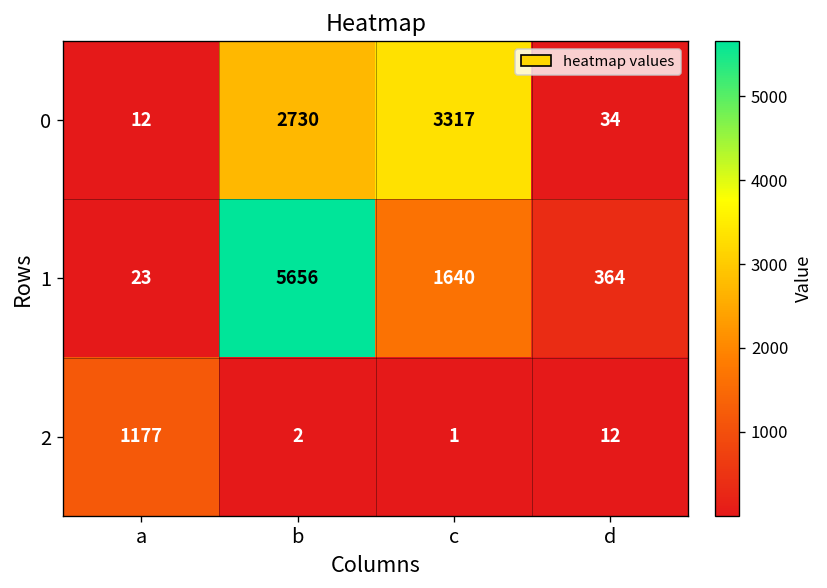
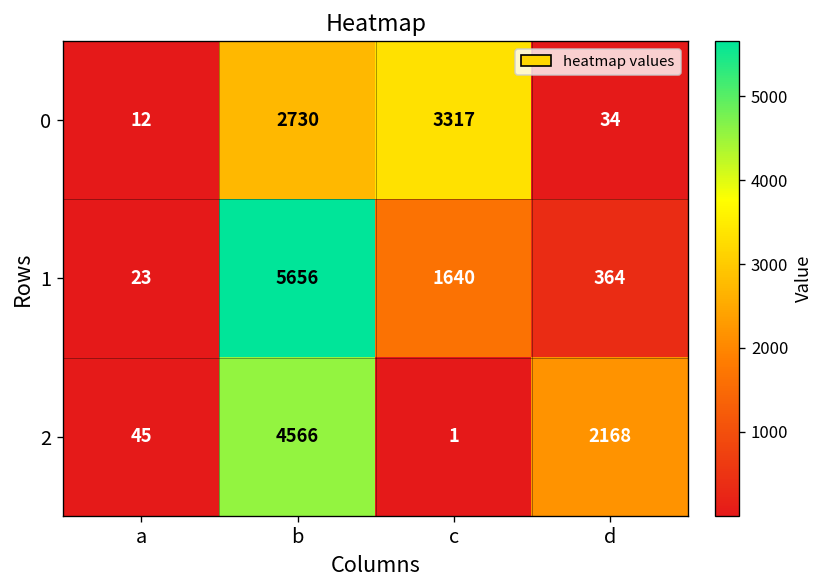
  {
    "0": {
      "a": 12,
      "b": 2730,
      "c": 3317,
      "d": 34
    },
    "1": {
      "a": 23,
      "b": 5656,
      "c": 1640,
      "d": 364
    },
    "2": {
-     "a": 1177,
-     "b": 2,
+     "a": 45,
+     "b": 4566,
      "c": 1,
-     "d": 12
+     "d": 2168
    }
  }
